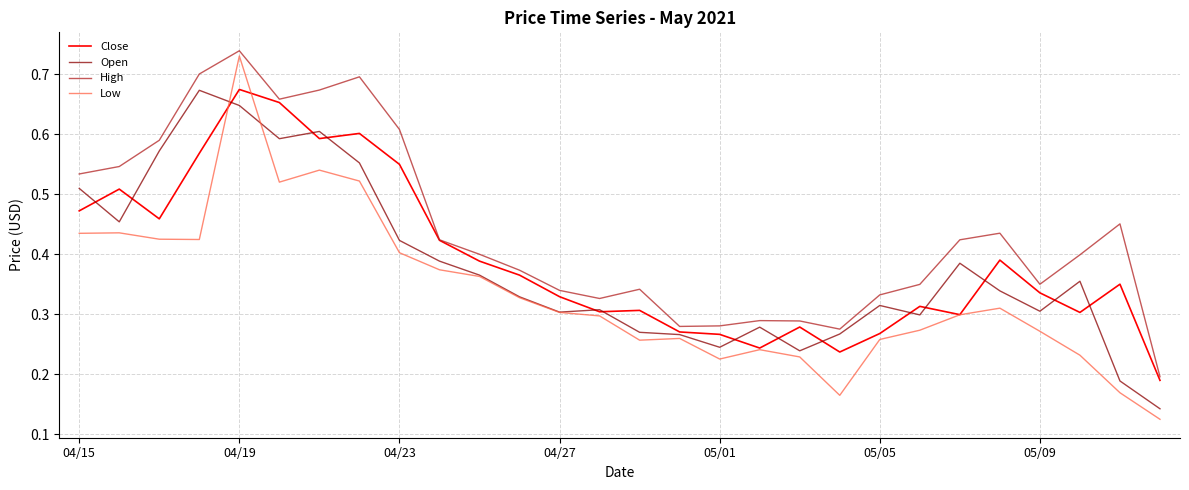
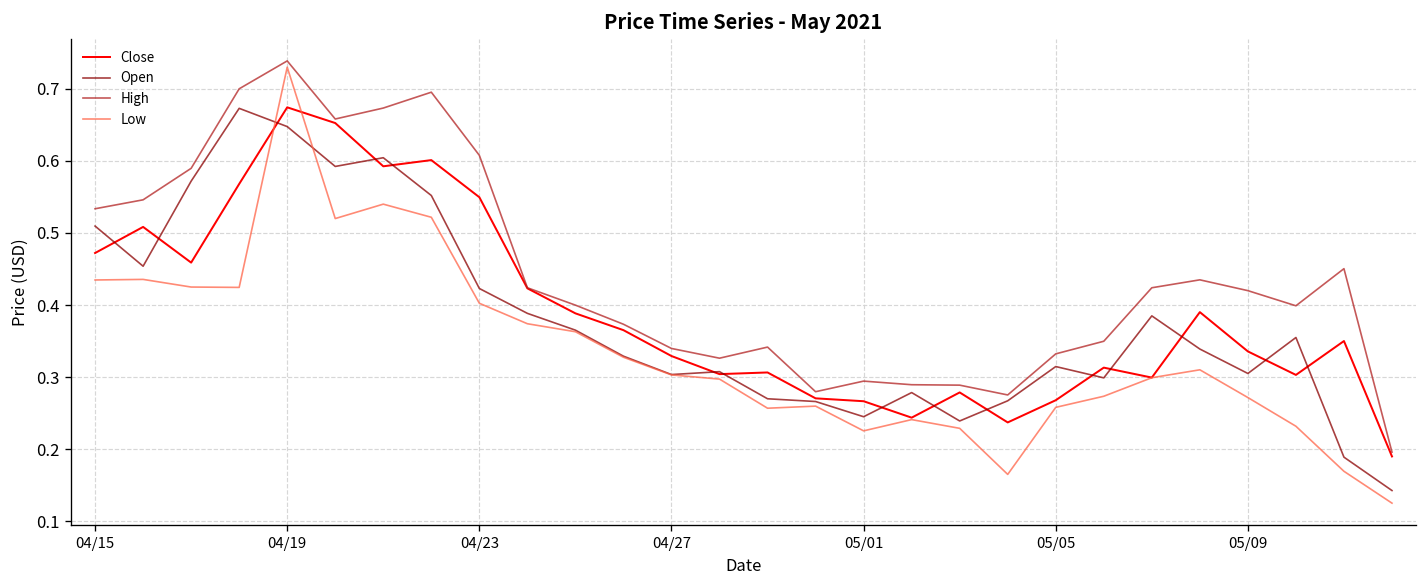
  {
    "Close": {
      "04/15": 0.47,
      "04/19": 0.67,
      "04/23": 0.55,
      "04/27": 0.33,
      "05/01": 0.27,
      "05/05": 0.27,
      "05/09": 0.34
    },
    "Open": {
      "04/15": 0.51,
      "04/19": 0.65,
      "04/23": 0.42,
      "05/01": 0.25,
      "05/05": 0.31,
      "05/09": 0.31
    },
    "High": {
      "04/15": 0.53,
      "04/19": 0.74,
      "04/23": 0.61,
      "04/27": 0.34,
-     "05/01": 0.28,
+     "05/01": 0.29,
      "05/05": 0.33,
-     "05/09": 0.35
+     "05/09": 0.42
    },
    "Low": {
      "04/15": 0.43,
      "04/19": 0.73,
      "04/23": 0.40,
      "05/01": 0.23,
      "05/05": 0.26,
      "05/09": 0.27
    }
  }
